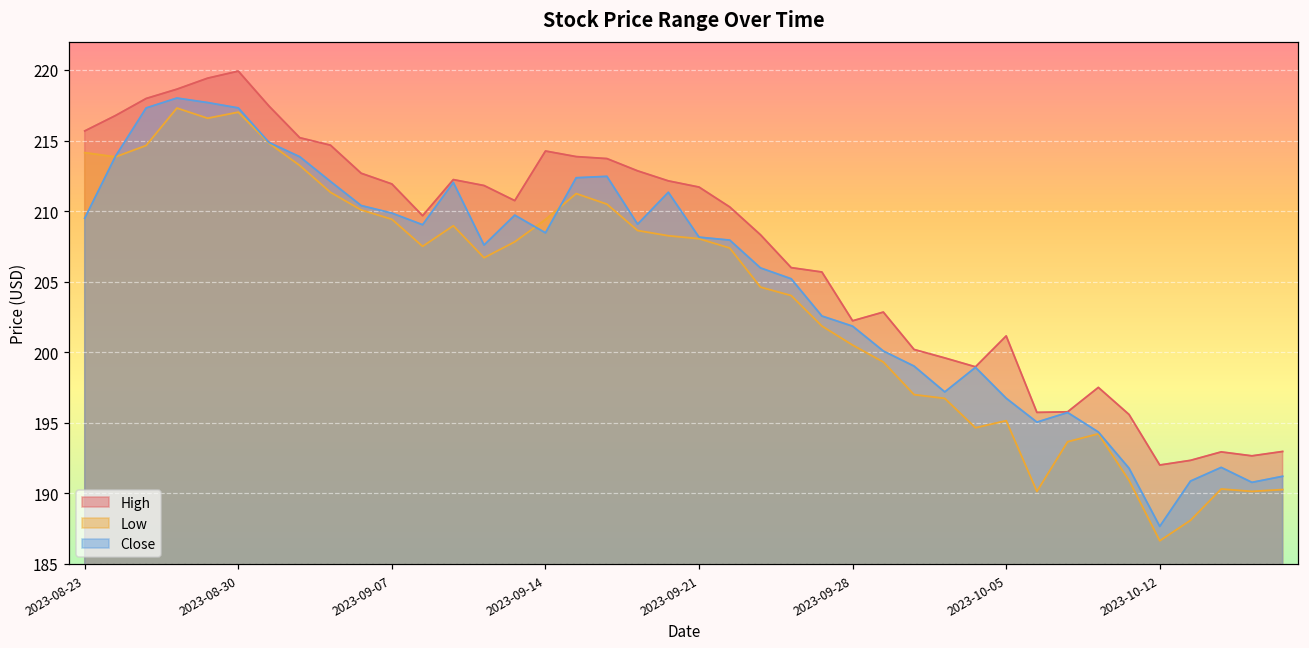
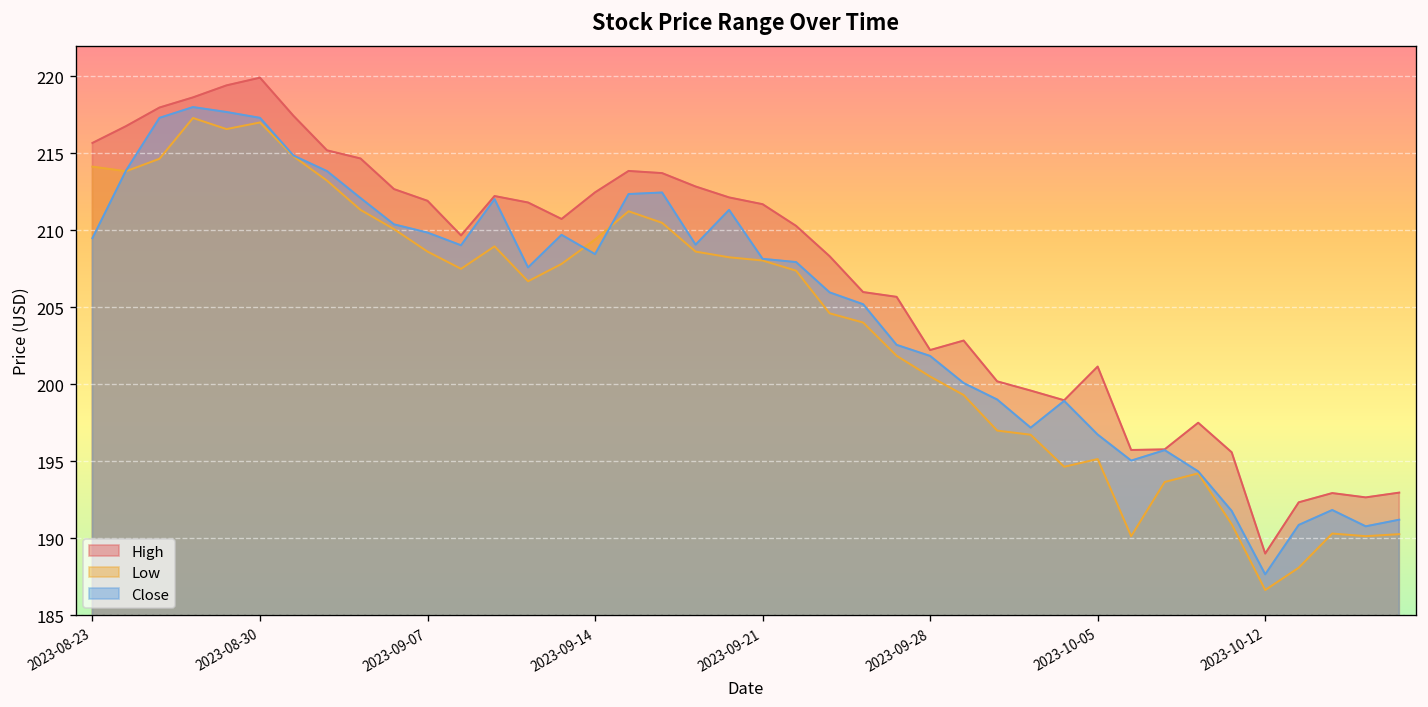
  {
    "High": {
      "2023-08-23": 215.7,
      "2023-08-30": 219.9,
      "2023-09-07": 211.9,
-     "2023-09-14": 214.3,
+     "2023-09-14": 212.5,
      "2023-09-21": 211.7,
      "2023-09-28": 202.2,
      "2023-10-05": 201.1,
-     "2023-10-12": 192
+     "2023-10-12": 189
    },
    "Low": {
      "2023-08-23": 214.1,
      "2023-08-30": 217.0,
-     "2023-09-07": 209.4,
+     "2023-09-07": 208.6,
      "2023-09-14": 209.4,
      "2023-09-28": 200.5,
      "2023-10-05": 195.1,
      "2023-10-12": 186.6
    },
    "Close": {
      "2023-08-23": 209.5,
      "2023-08-30": 217.3,
      "2023-09-07": 209.9,
      "2023-09-14": 208.5,
      "2023-09-28": 201.8,
      "2023-10-05": 196.7,
      "2023-10-12": 187.6
    }
  }
